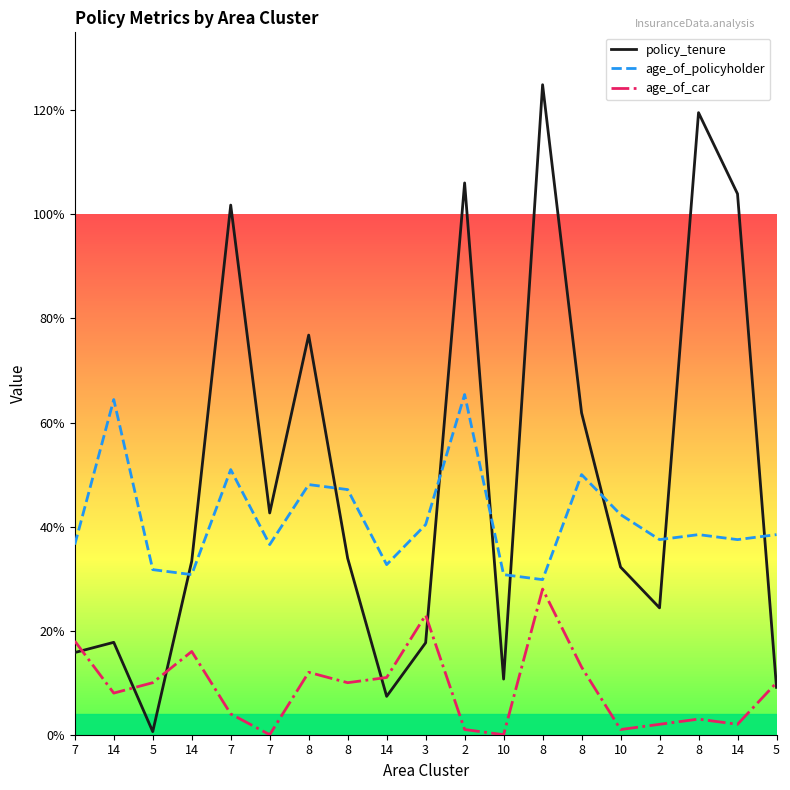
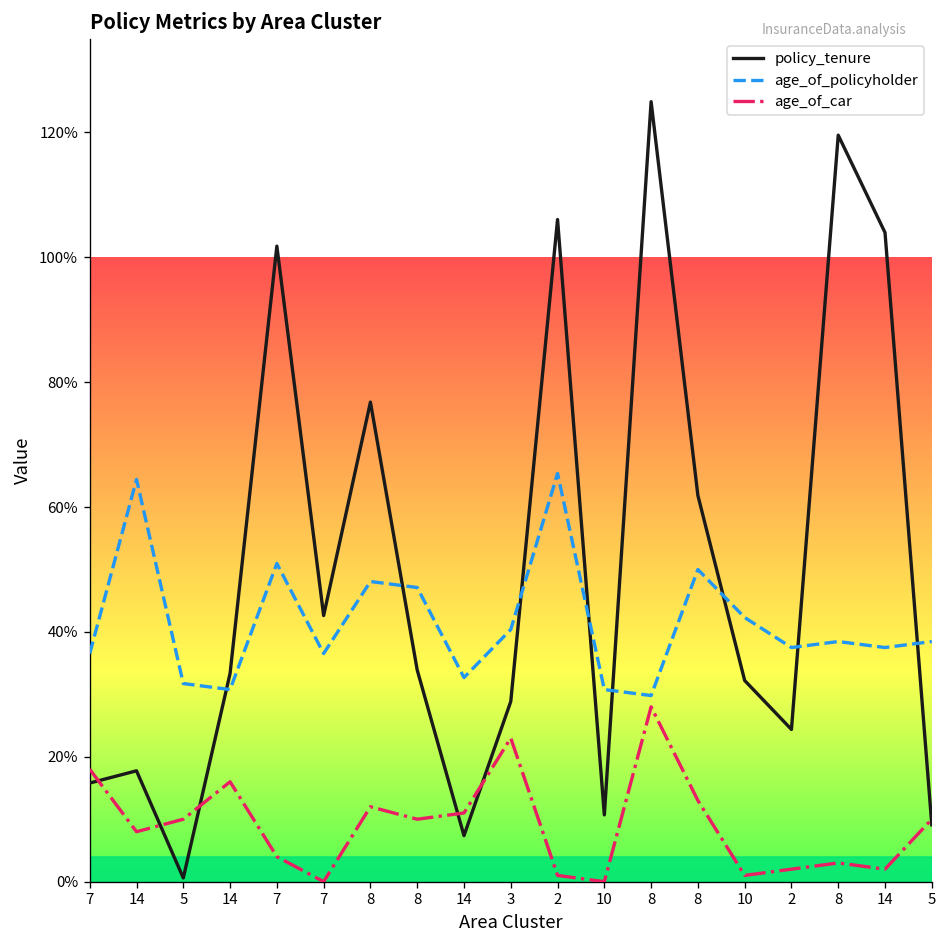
  {
    "policy_tenure": {
-     "3": "18%"
+     "3": "29%"
    },
    "age_of_policyholder": {
      "3": "40%"
    },
    "age_of_car": {
      "3": "23%"
    }
  }
